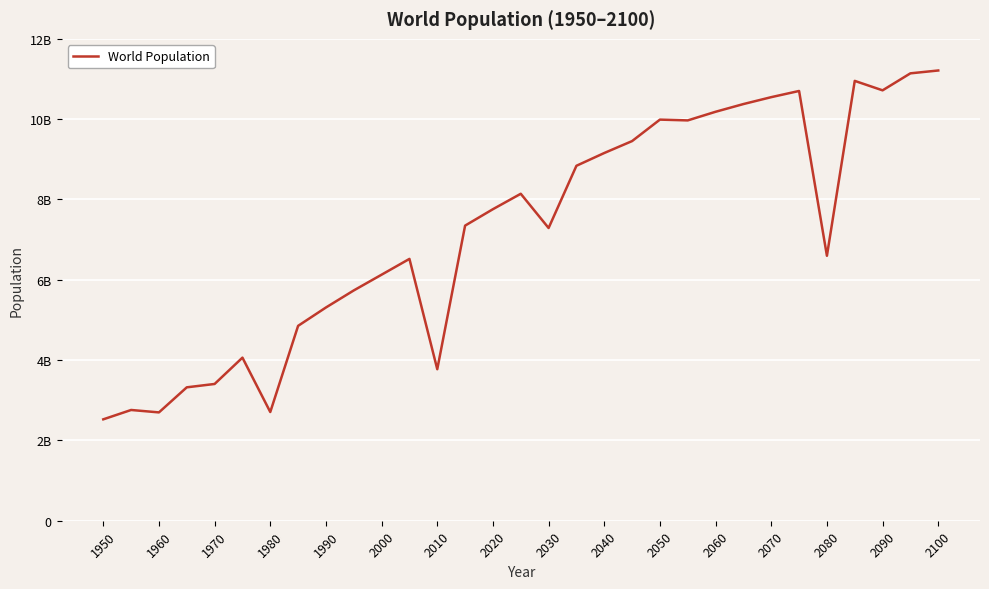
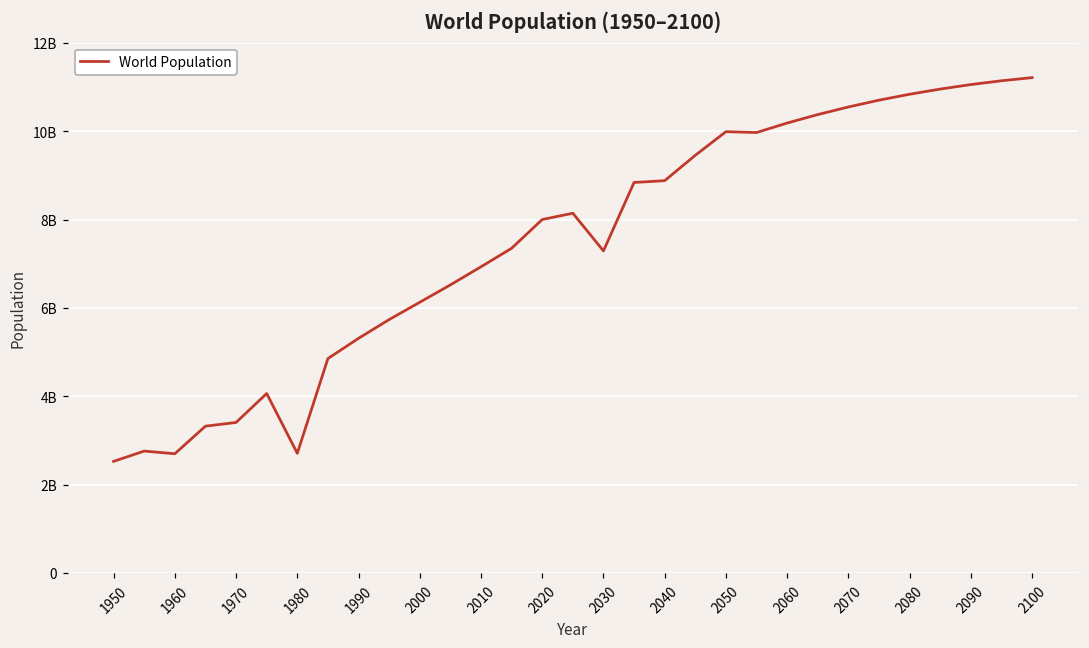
  {
    "1950": 2500000000,
    "1960": 2700000000,
    "1970": 3400000000,
    "1980": 2700000000,
    "1990": 5300000000,
    "2000": 6100000000,
-   "2010": 3800000000,
-   "2020": 7800000000,
+   "2010": 6900000000,
+   "2020": 8000000000,
    "2030": 7300000000,
-   "2040": 9200000000,
+   "2040": 8900000000,
    "2050": 10000000000,
    "2060": 10200000000,
    "2070": 10500000000,
-   "2080": 6600000000,
-   "2090": 10700000000,
+   "2080": 10800000000,
+   "2090": 11100000000,
    "2100": 11200000000
  }
